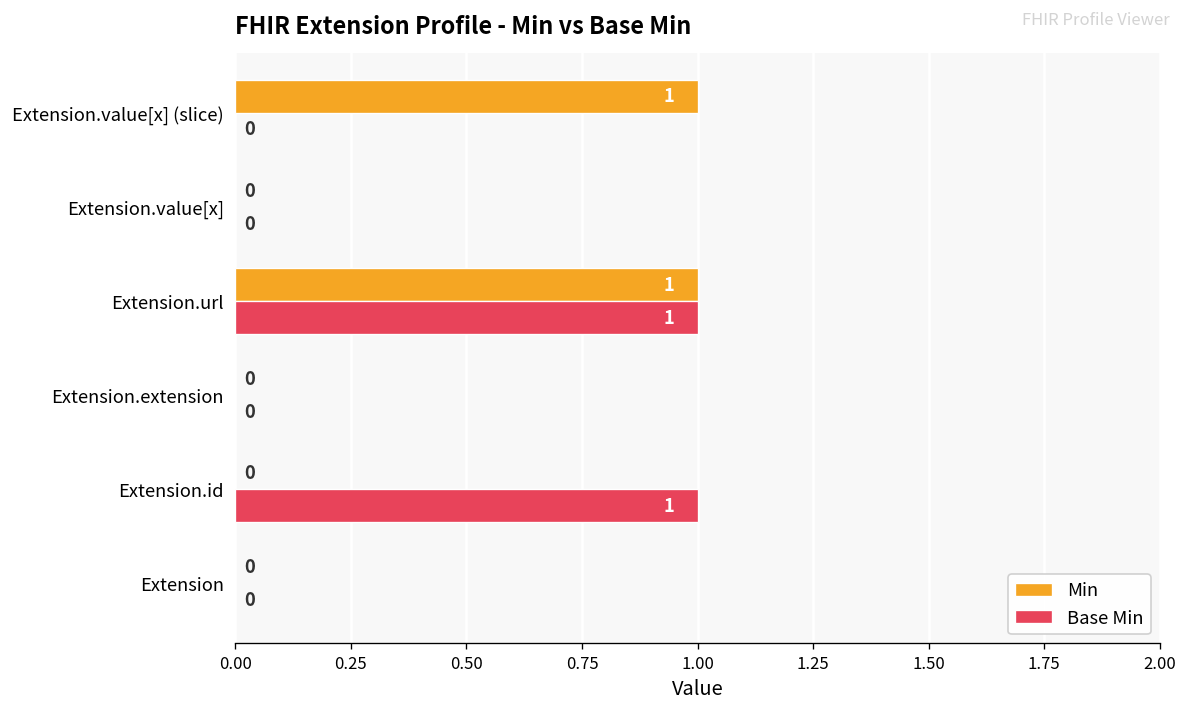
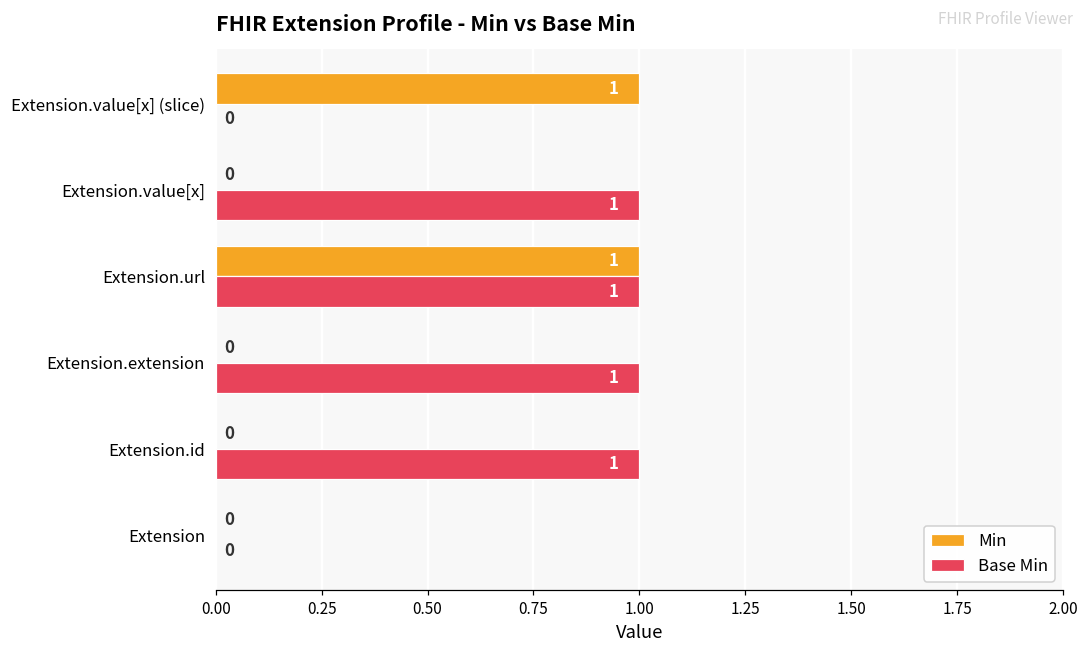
  {
    "Min": {
      "Extension.value[x] (slice)": 1,
      "Extension.value[x]": 0,
      "Extension.url": 1,
      "Extension.extension": 0,
      "Extension.id": 0,
      "Extension": 0
    },
    "Base Min": {
      "Extension.value[x] (slice)": 0,
-     "Extension.value[x]": 0,
+     "Extension.value[x]": 1,
      "Extension.url": 1,
-     "Extension.extension": 0,
+     "Extension.extension": 1,
      "Extension.id": 1,
      "Extension": 0
    }
  }
